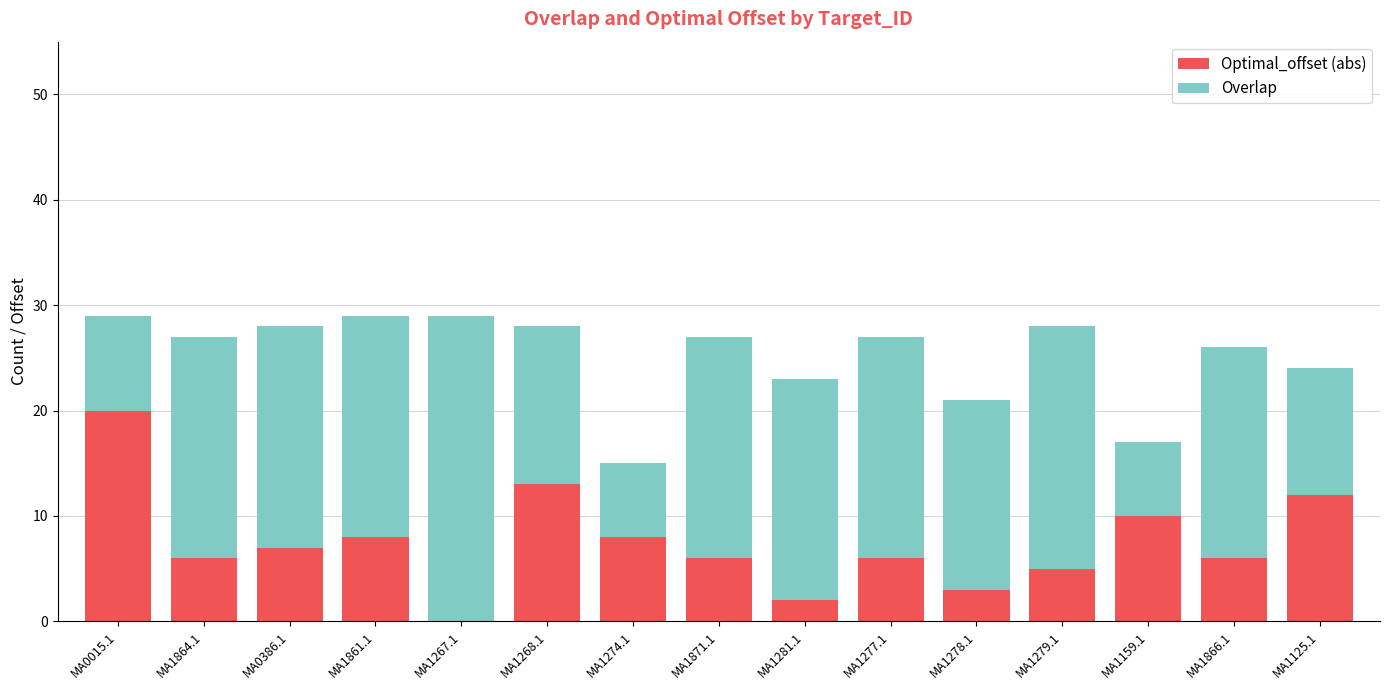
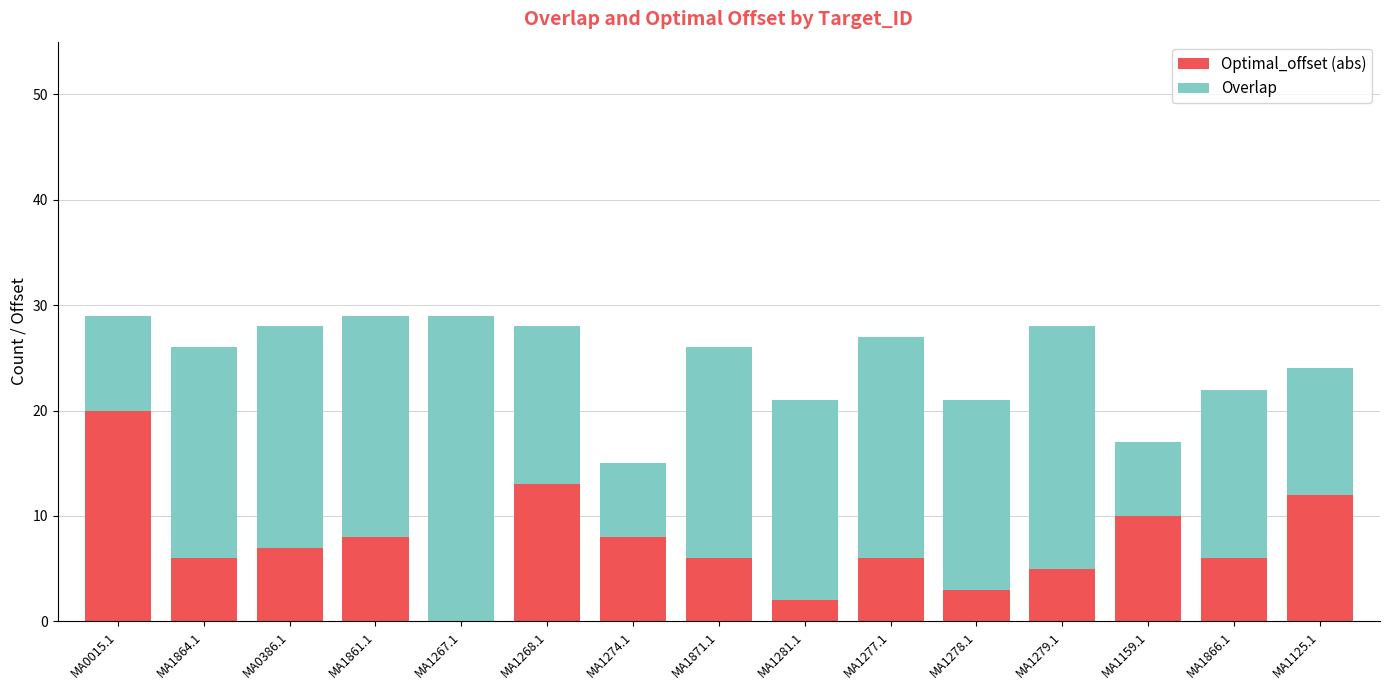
  {
    "Optimal_offset (abs)": {
      "MA0015.1": 20,
      "MA1864.1": 6,
      "MA0386.1": 7,
      "MA1861.1": 8,
      "MA1267.1": 0,
      "MA1268.1": 13,
      "MA1274.1": 8,
      "MA1871.1": 6,
      "MA1281.1": 2,
      "MA1277.1": 6,
      "MA1278.1": 3,
      "MA1279.1": 5,
      "MA1159.1": 10,
      "MA1866.1": 6,
      "MA1125.1": 12
    },
    "Overlap": {
      "MA0015.1": 9,
-     "MA1864.1": 21,
+     "MA1864.1": 20,
      "MA0386.1": 21,
      "MA1861.1": 21,
      "MA1267.1": 29,
      "MA1268.1": 15,
      "MA1274.1": 7,
-     "MA1871.1": 21,
-     "MA1281.1": 21,
+     "MA1871.1": 20,
+     "MA1281.1": 19,
      "MA1277.1": 21,
      "MA1278.1": 18,
      "MA1279.1": 23,
      "MA1159.1": 7,
-     "MA1866.1": 20,
+     "MA1866.1": 16,
      "MA1125.1": 12
    }
  }
